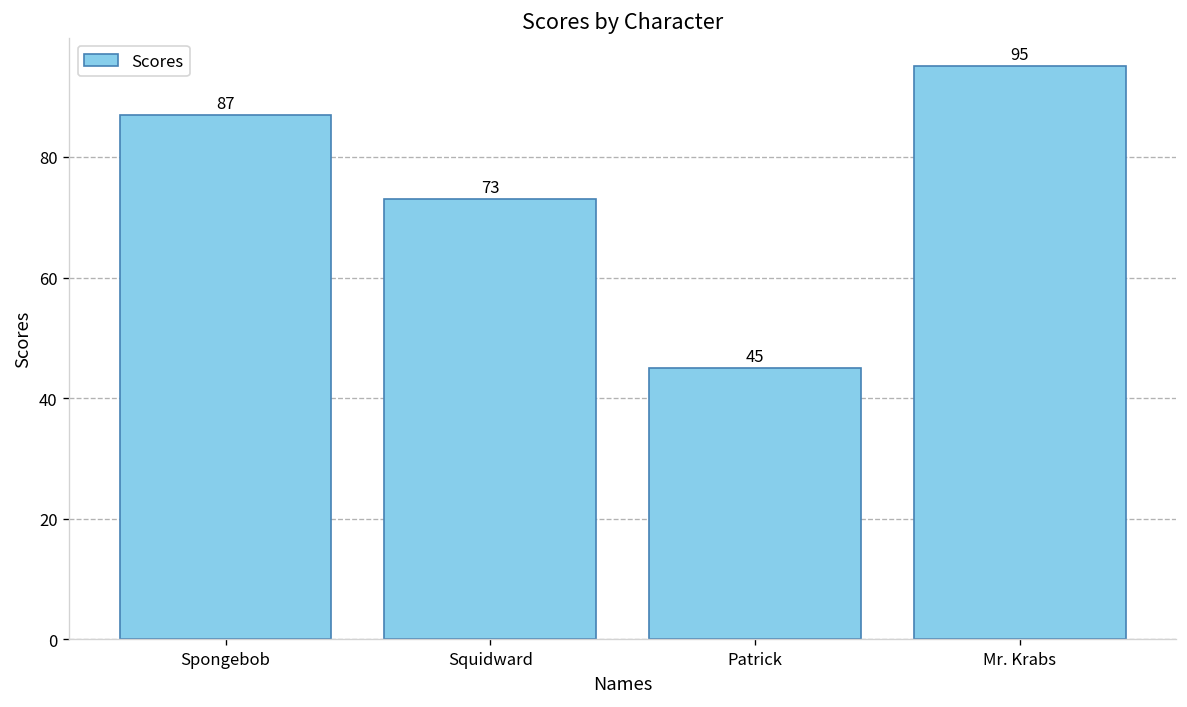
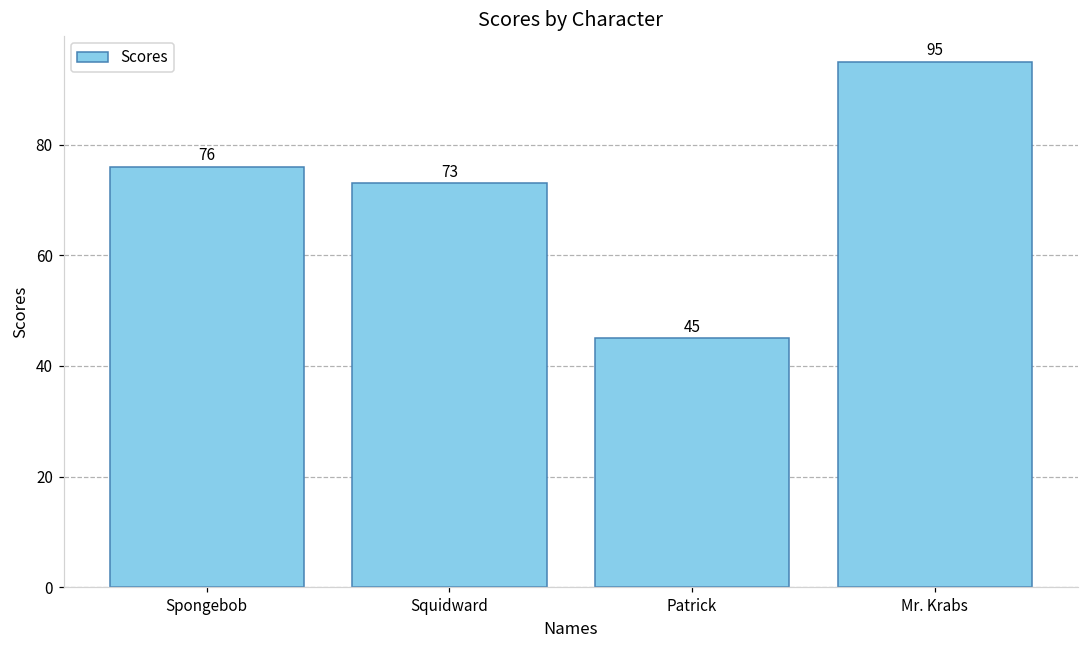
  {
-   "Spongebob": 87,
+   "Spongebob": 76,
    "Squidward": 73,
    "Patrick": 45,
    "Mr. Krabs": 95
  }
